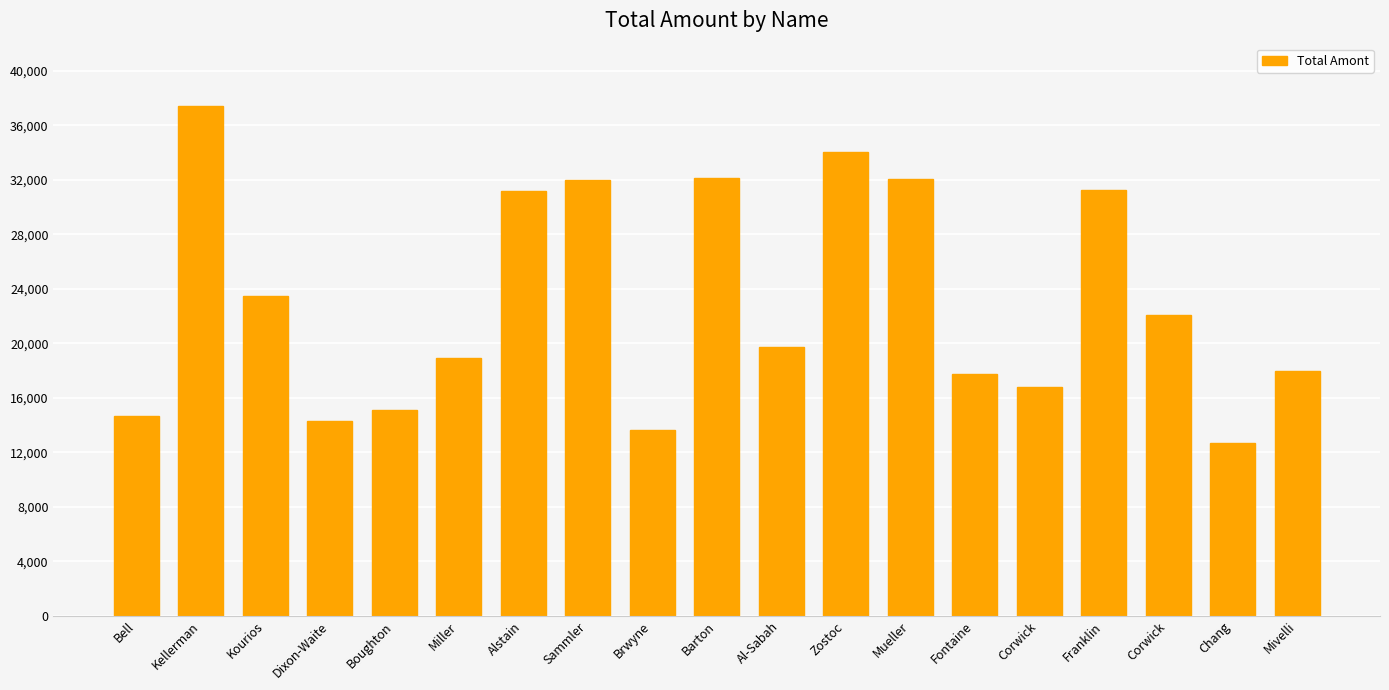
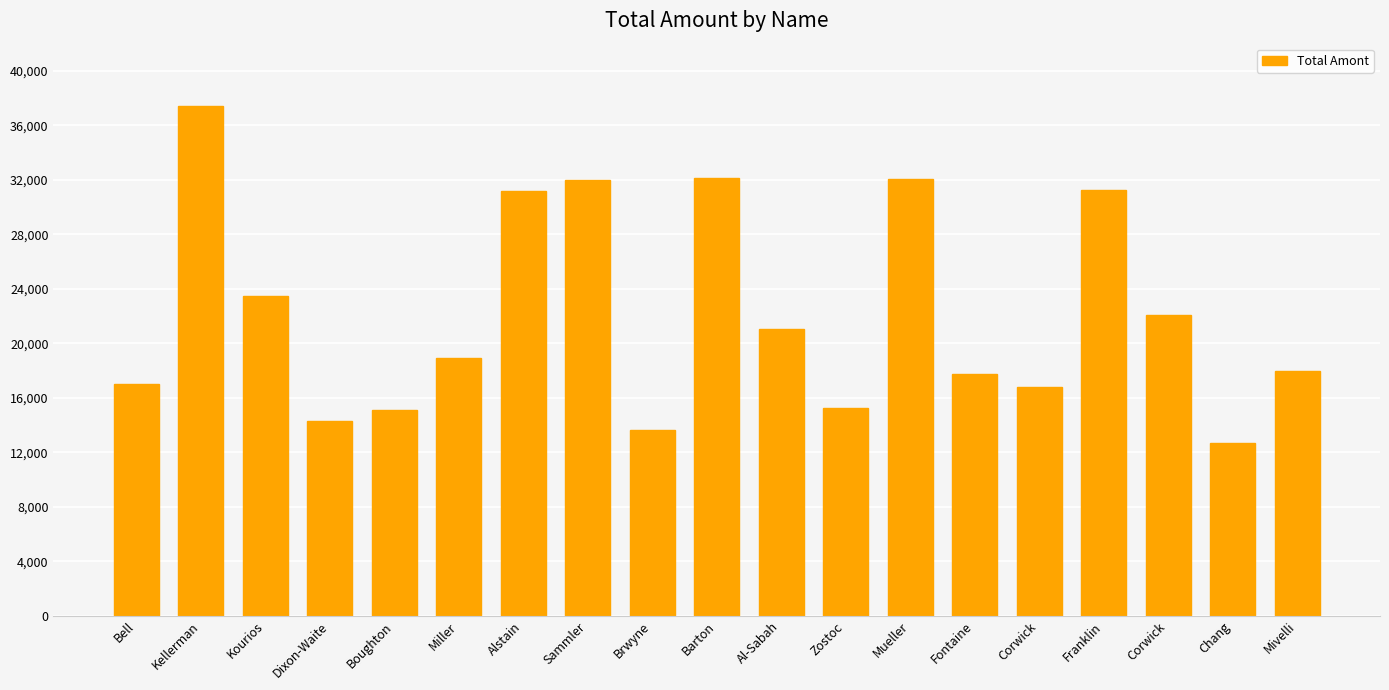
  {
-   "Bell": "14,700",
+   "Bell": "17,000",
    "Kellerman": "37,400",
    "Kourios": "23,500",
    "Dixon-Waite": "14,300",
    "Boughton": "15,100",
    "Miller": "18,900",
    "Alstain": "31,200",
    "Sammler": "32,000",
    "Brwyne": "13,600",
    "Barton": "32,200",
-   "Al-Sabah": "19,700",
-   "Zostoc": "34,000",
+   "Al-Sabah": "21,000",
+   "Zostoc": "15,200",
    "Mueller": "32,000",
    "Fontaine": "17,700",
    "Franklin": "31,300",
    "Chang": "12,700",
    "Mivelli": "17,900"
  }
